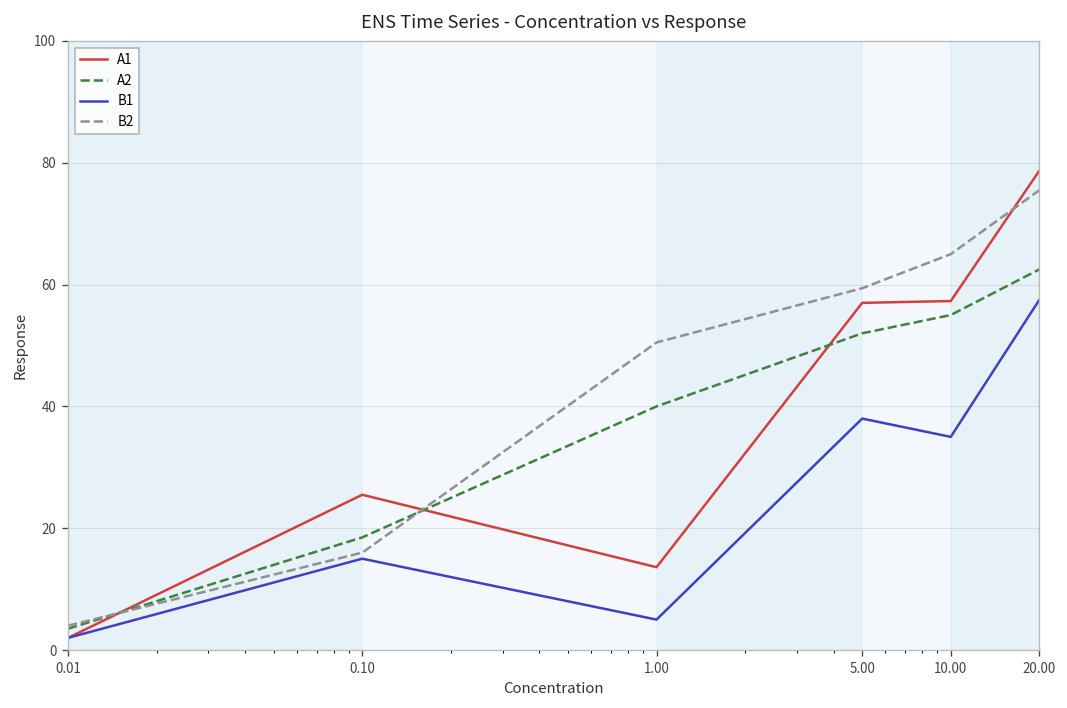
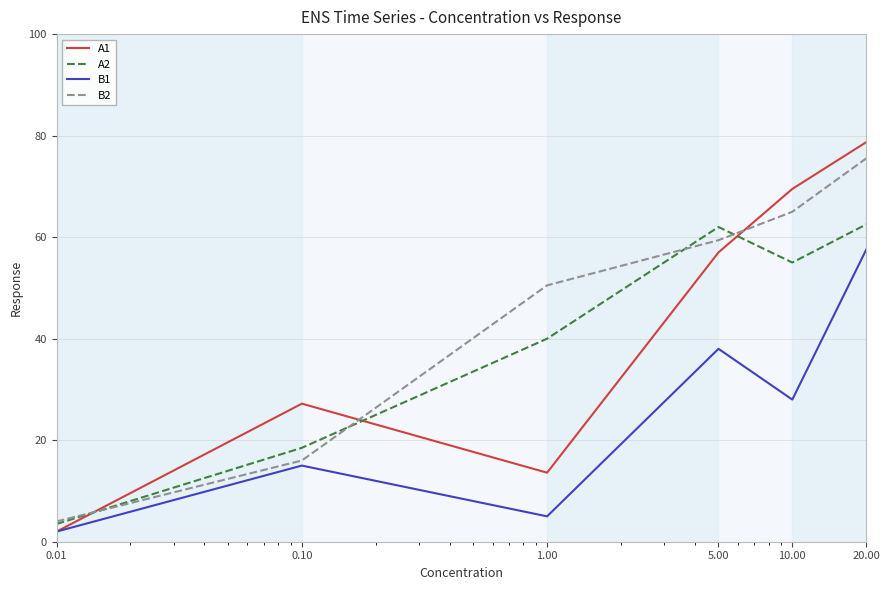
  {
    "A1": {
-     "0.10": 26,
+     "0.10": 27,
      "1.00": 14,
      "5.00": 57,
-     "10.00": 57,
+     "10.00": 70,
      "20.00": 79
    },
    "A2": {
      "0.01": 4,
      "0.10": 19,
      "1.00": 40,
-     "5.00": 52,
+     "5.00": 62,
      "10.00": 55,
      "20.00": 63
    },
    "B1": {
      "0.10": 15,
      "1.00": 5,
      "5.00": 38,
-     "10.00": 35,
+     "10.00": 28,
      "20.00": 58
    },
    "B2": {
      "0.01": 4,
      "0.10": 16,
      "1.00": 51,
      "5.00": 59,
      "10.00": 65,
      "20.00": 76
    }
  }
